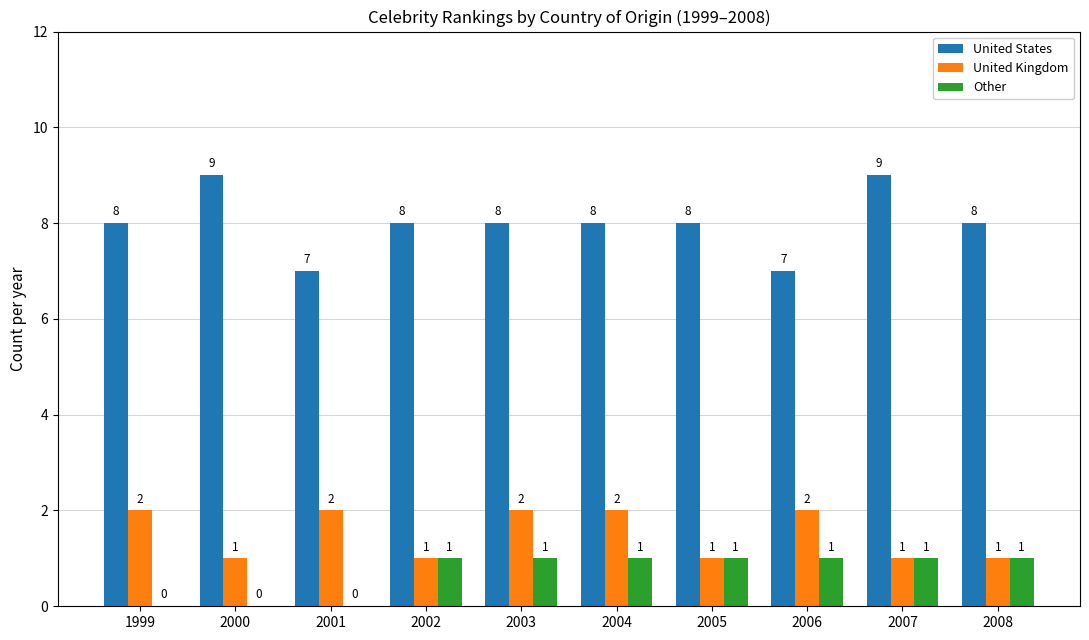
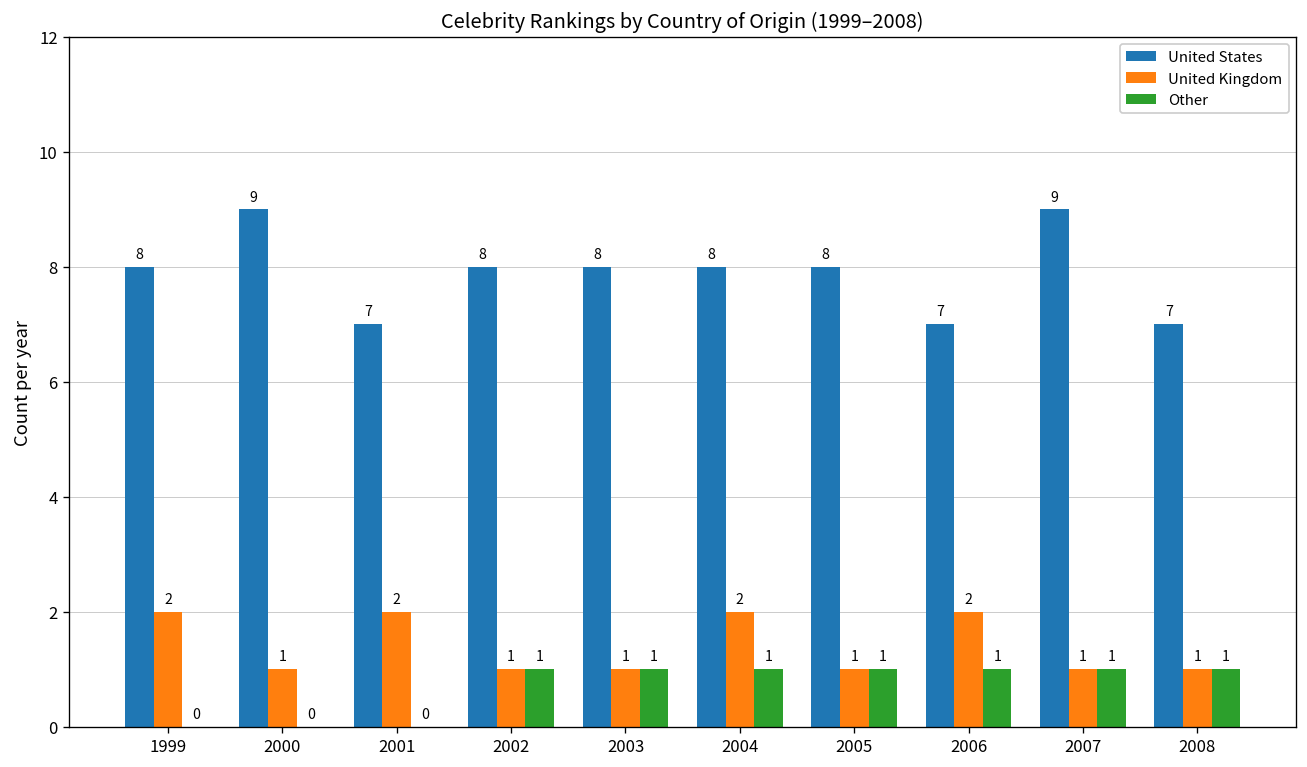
  {
    "United States": {
      "1999": 8,
      "2000": 9,
      "2001": 7,
      "2002": 8,
      "2003": 8,
      "2004": 8,
      "2005": 8,
      "2006": 7,
      "2007": 9,
-     "2008": 8
+     "2008": 7
    },
    "United Kingdom": {
      "1999": 2,
      "2000": 1,
      "2001": 2,
      "2002": 1,
-     "2003": 2,
+     "2003": 1,
      "2004": 2,
      "2005": 1,
      "2006": 2,
      "2007": 1,
      "2008": 1
    },
    "Other": {
      "1999": 0,
      "2000": 0,
      "2001": 0,
      "2002": 1,
      "2003": 1,
      "2004": 1,
      "2005": 1,
      "2006": 1,
      "2007": 1,
      "2008": 1
    }
  }
